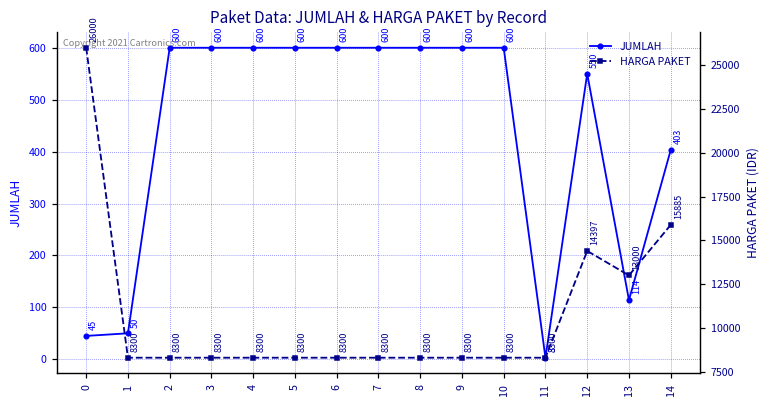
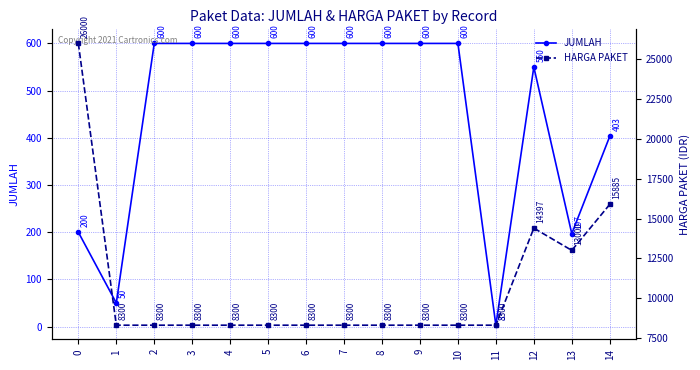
  {
    "JUMLAH": {
-     "0": 45,
+     "0": 200,
      "1": 50,
      "3": 600,
      "4": 600,
      "5": 600,
      "6": 600,
      "7": 600,
      "8": 600,
      "9": 600,
      "10": 600,
      "12": 550,
-     "13": 114,
+     "13": 197,
      "14": 403
    },
    "HARGA PAKET": {
      "0": 26000,
      "1": 8300,
      "2": 8300,
      "3": 8300,
      "4": 8300,
      "5": 8300,
      "6": 8300,
      "7": 8300,
      "8": 8300,
      "9": 8300,
      "10": 8300,
      "12": 14397,
      "14": 15885
    }
  }
